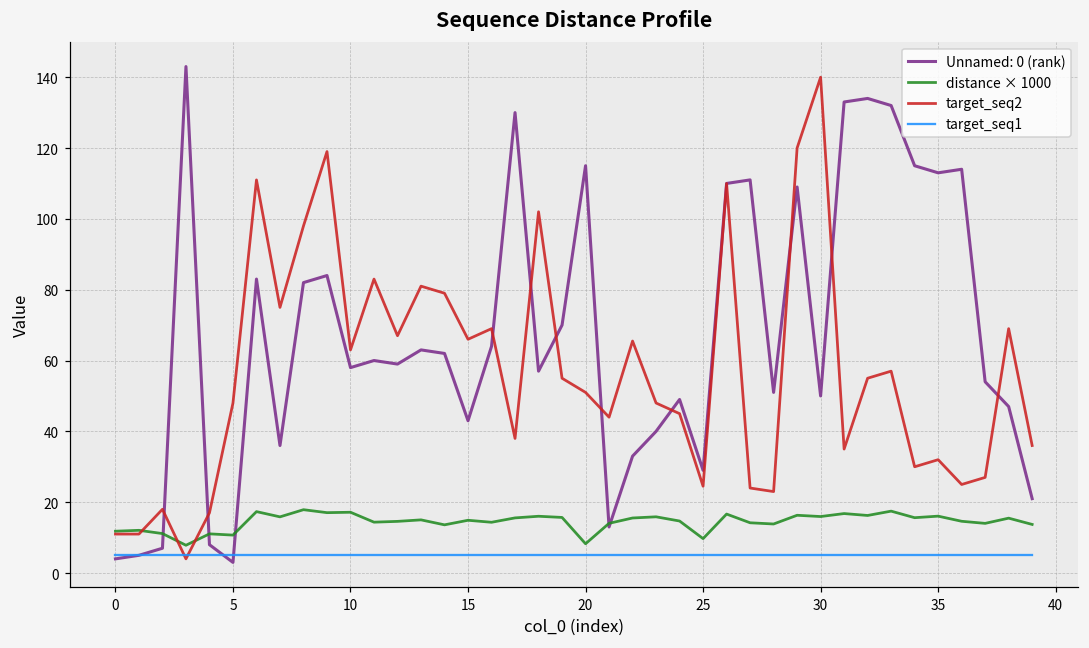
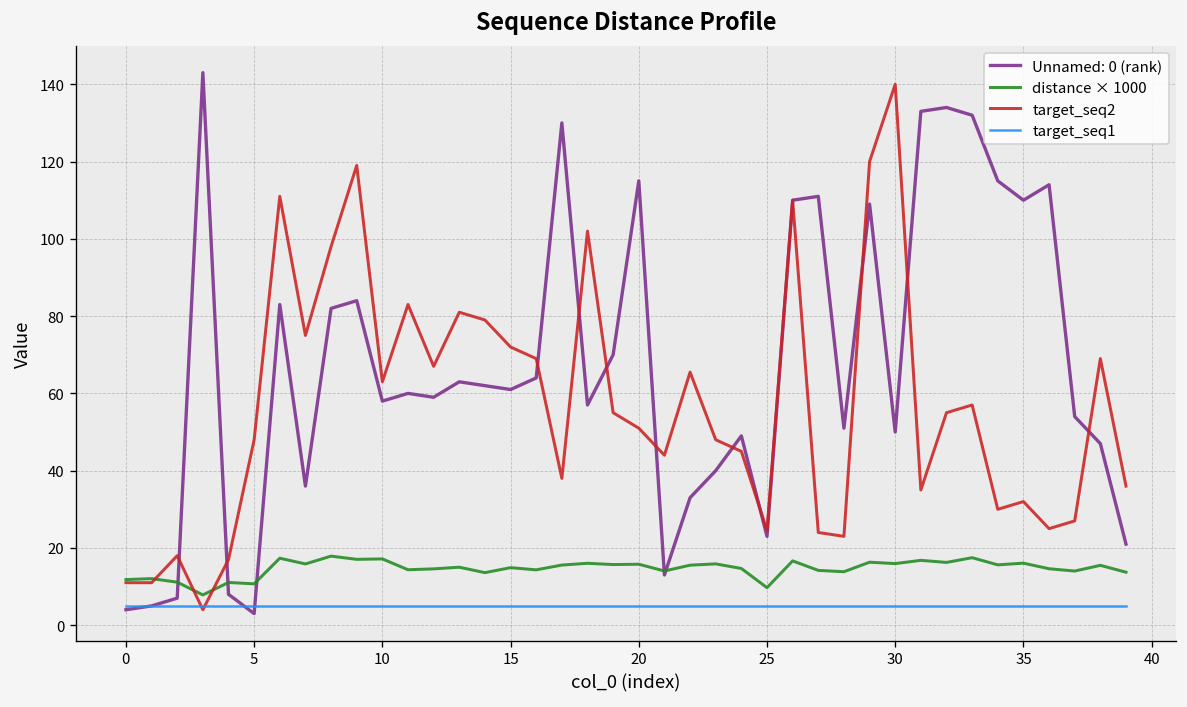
  {
    "Unnamed: 0 (rank)": {
      "0": 4,
      "5": 3,
      "10": 58,
-     "15": 43,
+     "15": 61,
      "20": 115,
-     "25": 29,
+     "25": 23,
      "30": 50,
-     "35": 113
+     "35": 110
    },
    "distance × 1000": {
      "0": 12,
      "5": 11,
      "10": 17,
      "15": 15,
-     "20": 8,
+     "20": 16,
      "25": 10,
      "30": 16,
      "35": 16
    },
    "target_seq2": {
      "0": 11,
      "5": 48,
      "10": 63,
-     "15": 66,
+     "15": 72,
      "20": 51,
      "25": 25,
      "30": 140,
      "35": 32
    },
    "target_seq1": {
      "0": 5,
      "5": 5,
      "10": 5,
      "15": 5,
      "20": 5,
      "25": 5,
      "30": 5,
      "35": 5
    }
  }
